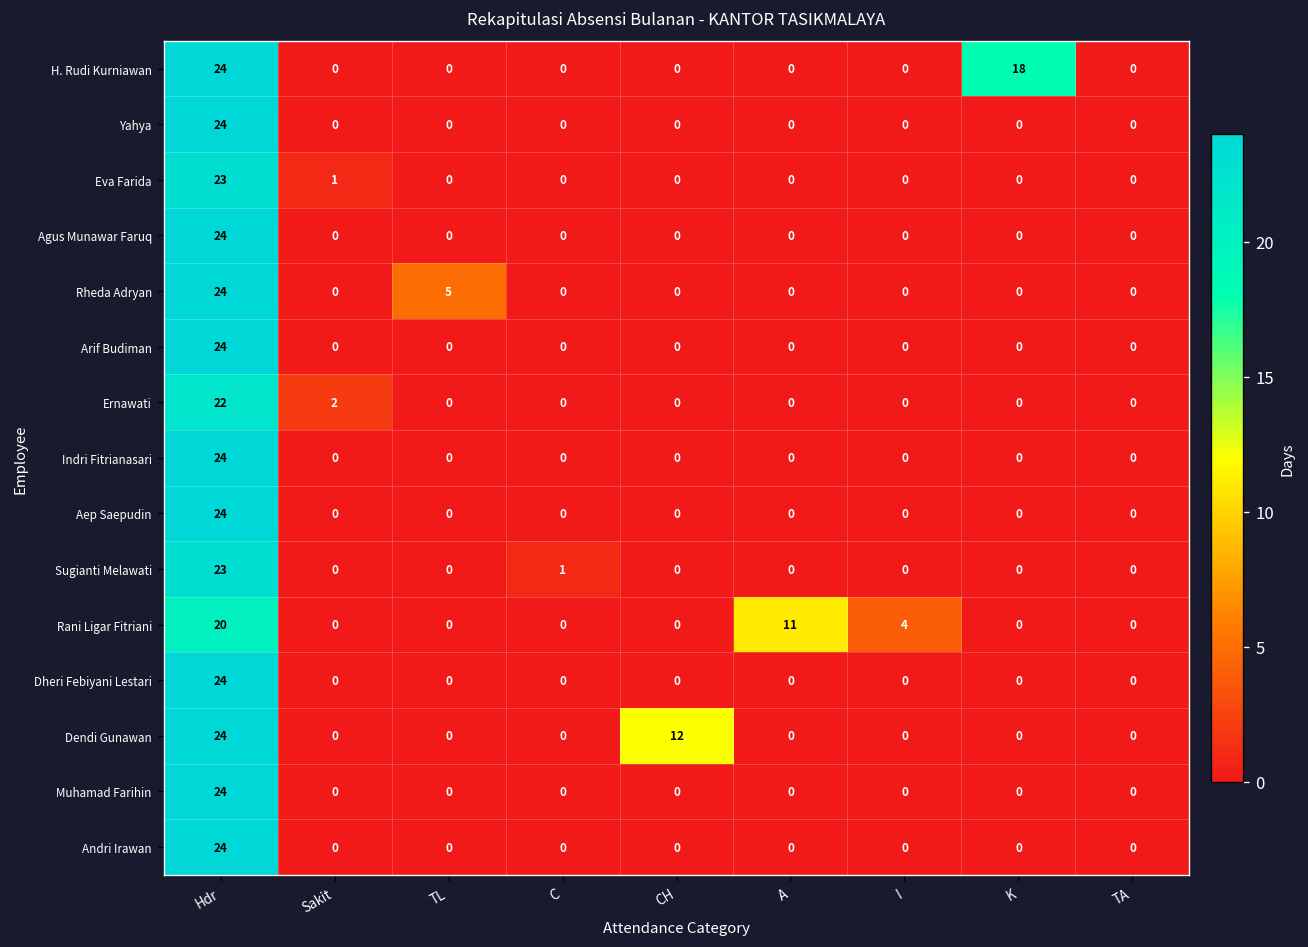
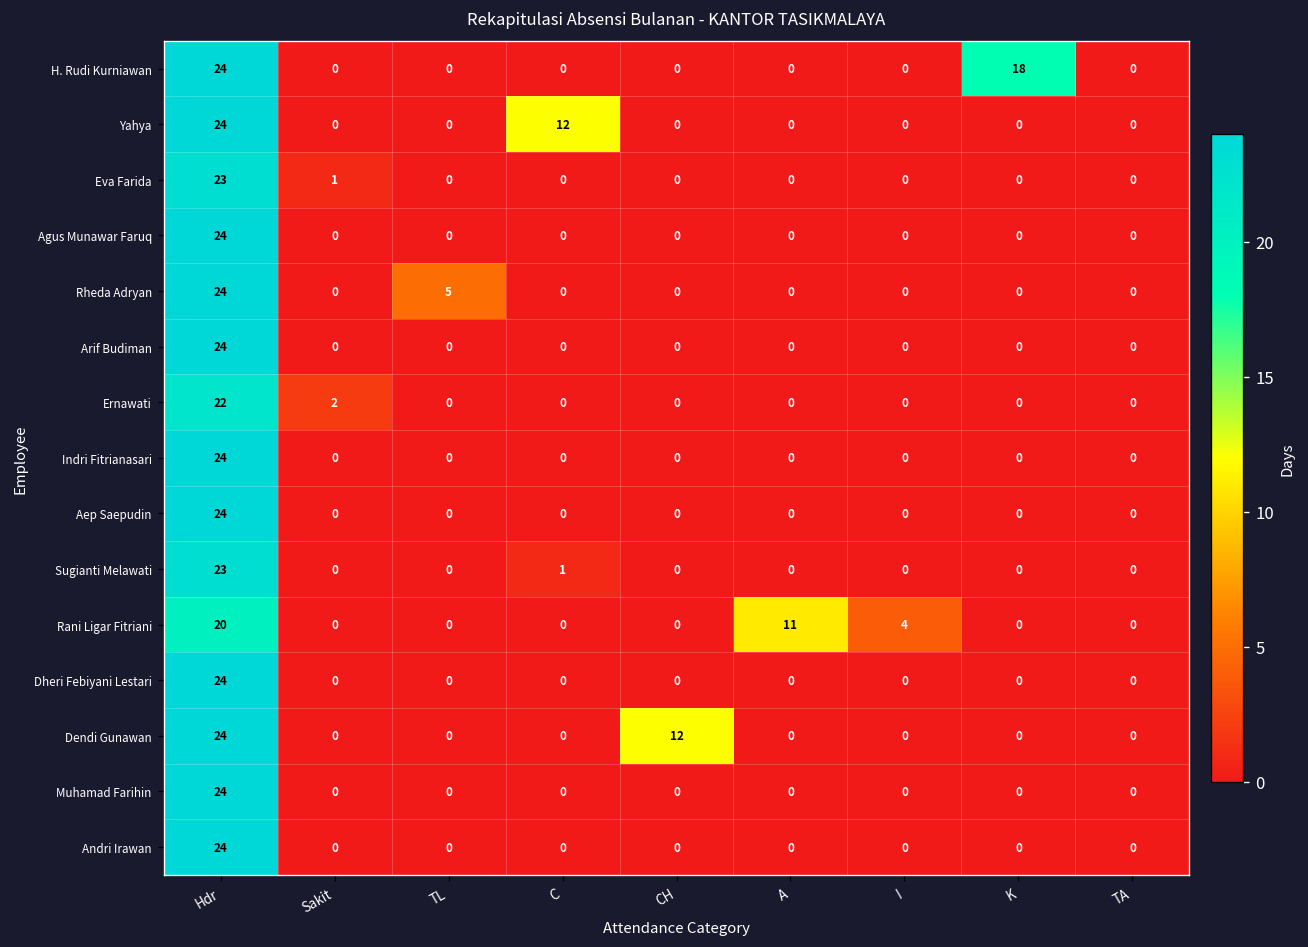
  {
    "H. Rudi Kurniawan": {
      "Hdr": 24,
      "Sakit": 0,
      "TL": 0,
      "C": 0,
      "CH": 0,
      "A": 0,
      "I": 0,
      "K": 18,
      "TA": 0
    },
    "Yahya": {
      "Hdr": 24,
      "Sakit": 0,
      "TL": 0,
-     "C": 0,
+     "C": 12,
      "CH": 0,
      "A": 0,
      "I": 0,
      "K": 0,
      "TA": 0
    },
    "Eva Farida": {
      "Hdr": 23,
      "Sakit": 1,
      "TL": 0,
      "C": 0,
      "CH": 0,
      "A": 0,
      "I": 0,
      "K": 0,
      "TA": 0
    },
    "Agus Munawar Faruq": {
      "Hdr": 24,
      "Sakit": 0,
      "TL": 0,
      "C": 0,
      "CH": 0,
      "A": 0,
      "I": 0,
      "K": 0,
      "TA": 0
    },
    "Rheda Adryan": {
      "Hdr": 24,
      "Sakit": 0,
      "TL": 5,
      "C": 0,
      "CH": 0,
      "A": 0,
      "I": 0,
      "K": 0,
      "TA": 0
    },
    "Arif Budiman": {
      "Hdr": 24,
      "Sakit": 0,
      "TL": 0,
      "C": 0,
      "CH": 0,
      "A": 0,
      "I": 0,
      "K": 0,
      "TA": 0
    },
    "Ernawati": {
      "Hdr": 22,
      "Sakit": 2,
      "TL": 0,
      "C": 0,
      "CH": 0,
      "A": 0,
      "I": 0,
      "K": 0,
      "TA": 0
    },
    "Indri Fitrianasari": {
      "Hdr": 24,
      "Sakit": 0,
      "TL": 0,
      "C": 0,
      "CH": 0,
      "A": 0,
      "I": 0,
      "K": 0,
      "TA": 0
    },
    "Aep Saepudin": {
      "Hdr": 24,
      "Sakit": 0,
      "TL": 0,
      "C": 0,
      "CH": 0,
      "A": 0,
      "I": 0,
      "K": 0,
      "TA": 0
    },
    "Sugianti Melawati": {
      "Hdr": 23,
      "Sakit": 0,
      "TL": 0,
      "C": 1,
      "CH": 0,
      "A": 0,
      "I": 0,
      "K": 0,
      "TA": 0
    },
    "Rani Ligar Fitriani": {
      "Hdr": 20,
      "Sakit": 0,
      "TL": 0,
      "C": 0,
      "CH": 0,
      "A": 11,
      "I": 4,
      "K": 0,
      "TA": 0
    },
    "Dheri Febiyani Lestari": {
      "Hdr": 24,
      "Sakit": 0,
      "TL": 0,
      "C": 0,
      "CH": 0,
      "A": 0,
      "I": 0,
      "K": 0,
      "TA": 0
    },
    "Dendi Gunawan": {
      "Hdr": 24,
      "Sakit": 0,
      "TL": 0,
      "C": 0,
      "CH": 12,
      "A": 0,
      "I": 0,
      "K": 0,
      "TA": 0
    },
    "Muhamad Farihin": {
      "Hdr": 24,
      "Sakit": 0,
      "TL": 0,
      "C": 0,
      "CH": 0,
      "A": 0,
      "I": 0,
      "K": 0,
      "TA": 0
    },
    "Andri Irawan": {
      "Hdr": 24,
      "Sakit": 0,
      "TL": 0,
      "C": 0,
      "CH": 0,
      "A": 0,
      "I": 0,
      "K": 0,
      "TA": 0
    }
  }
